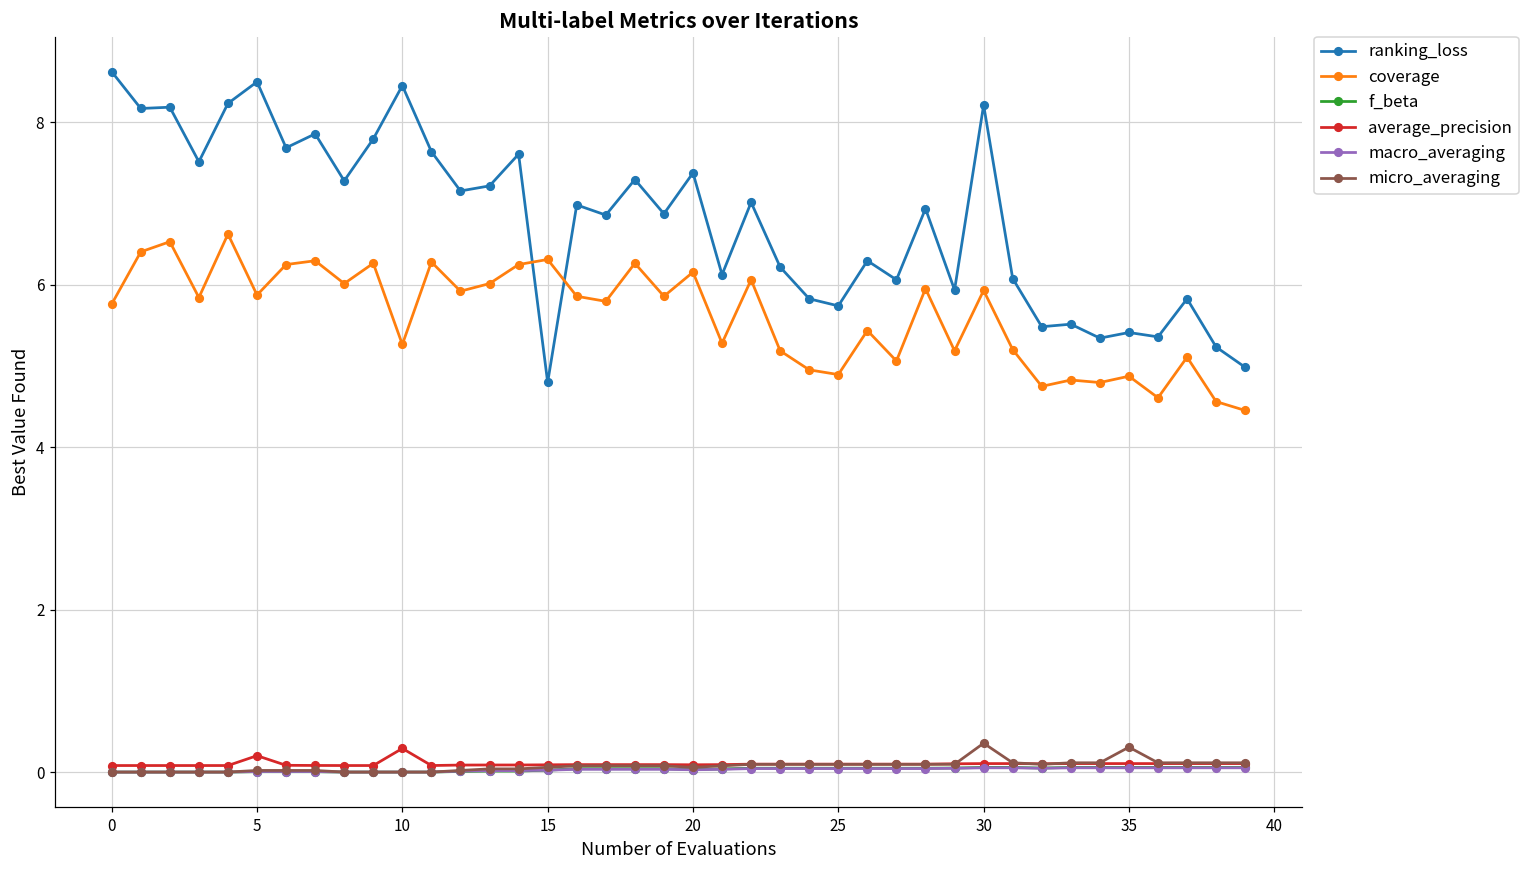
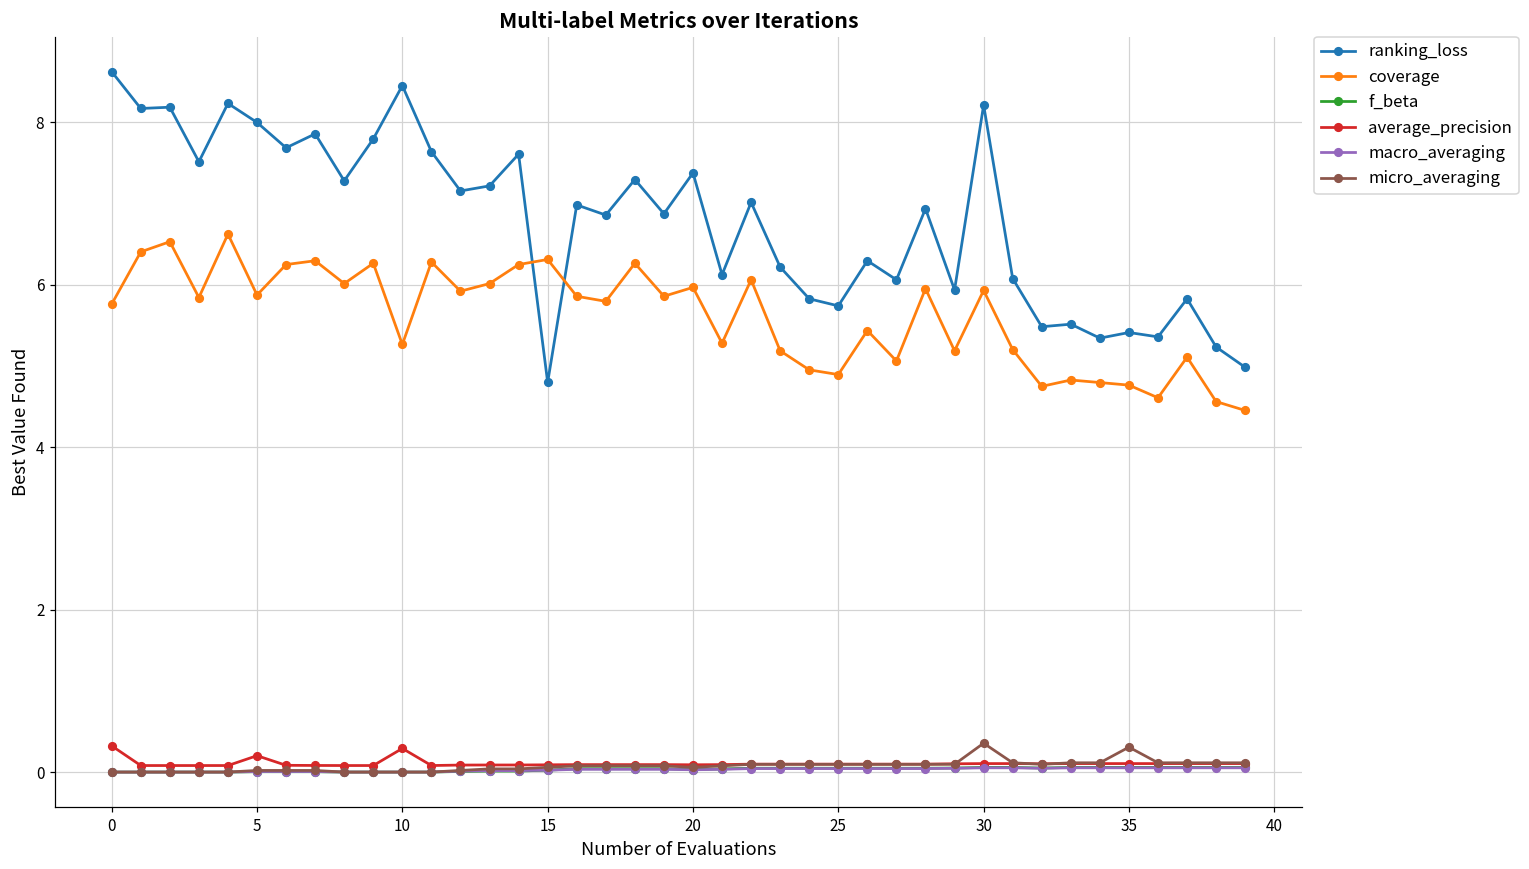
  {
    "ranking_loss": {
      "0": 8.6,
-     "5": 8.5,
+     "5": 8.0,
      "10": 8.5,
      "15": 4.8,
      "20": 7.4,
      "25": 5.7,
      "30": 8.2,
      "35": 5.4
    },
    "coverage": {
      "0": 5.8,
      "5": 5.9,
      "10": 5.3,
      "15": 6.3,
-     "20": 6.2,
+     "20": 6.0,
      "25": 4.9,
      "30": 5.9,
-     "35": 4.9
+     "35": 4.8
    },
    "average_precision": {
-     "0": 0.1,
+     "0": 0.3,
      "5": 0.2,
      "10": 0.3,
      "30": 0.1,
      "35": 0.1
    },
    "micro_averaging": {
      "30": 0.4,
      "35": 0.3
    }
  }
